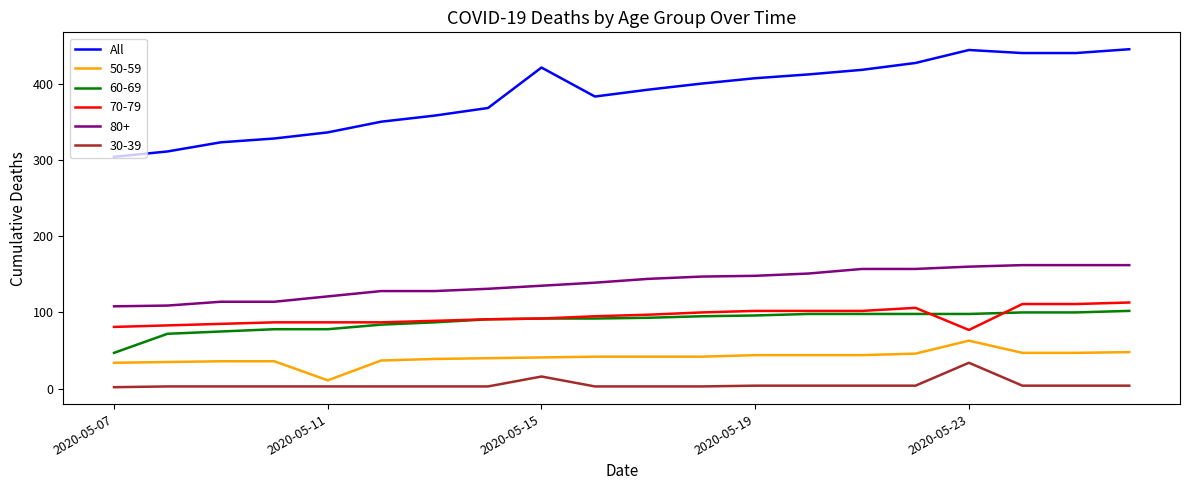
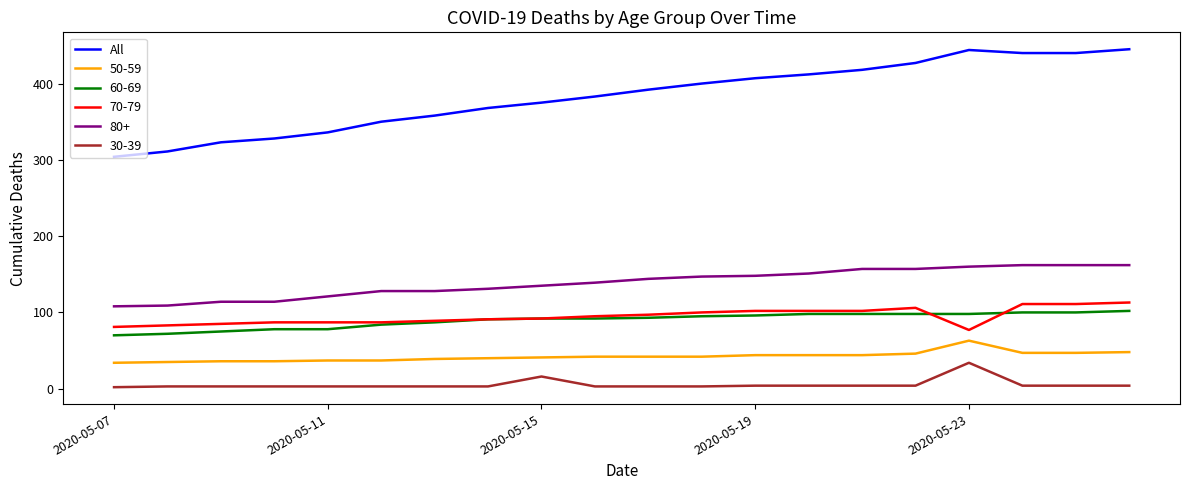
  {
    "All": {
      "2020-05-11": 340,
-     "2020-05-15": 420,
+     "2020-05-15": 380,
      "2020-05-19": 410,
      "2020-05-23": 440
    },
    "50-59": {
      "2020-05-07": 30,
-     "2020-05-11": 10,
+     "2020-05-11": 40,
      "2020-05-15": 40,
      "2020-05-19": 40,
      "2020-05-23": 60
    },
    "60-69": {
-     "2020-05-07": 50,
+     "2020-05-07": 70,
      "2020-05-11": 80,
      "2020-05-19": 100,
      "2020-05-23": 100
    },
    "70-79": {
      "2020-05-07": 80,
      "2020-05-11": 90,
      "2020-05-19": 100,
      "2020-05-23": 80
    },
    "80+": {
      "2020-05-07": 110,
      "2020-05-11": 120,
      "2020-05-15": 140,
      "2020-05-19": 150,
      "2020-05-23": 160
    },
    "30-39": {
      "2020-05-07": 0,
      "2020-05-11": 0,
      "2020-05-15": 20,
      "2020-05-19": 0,
      "2020-05-23": 30
    }
  }
